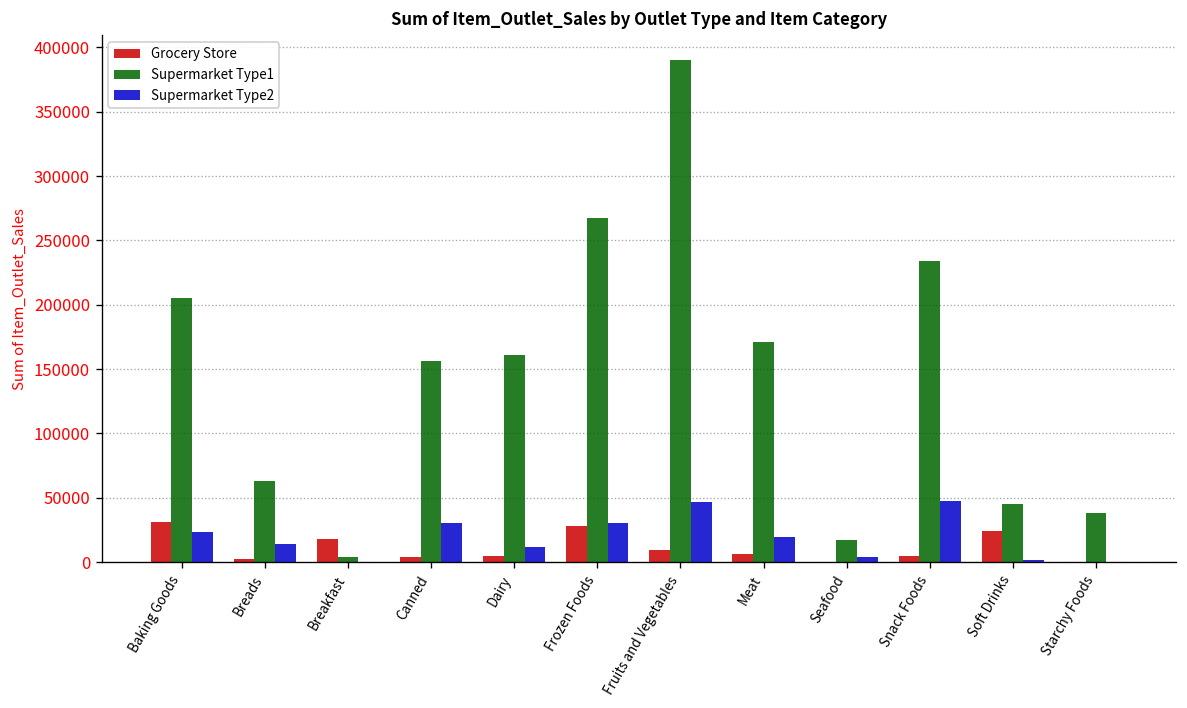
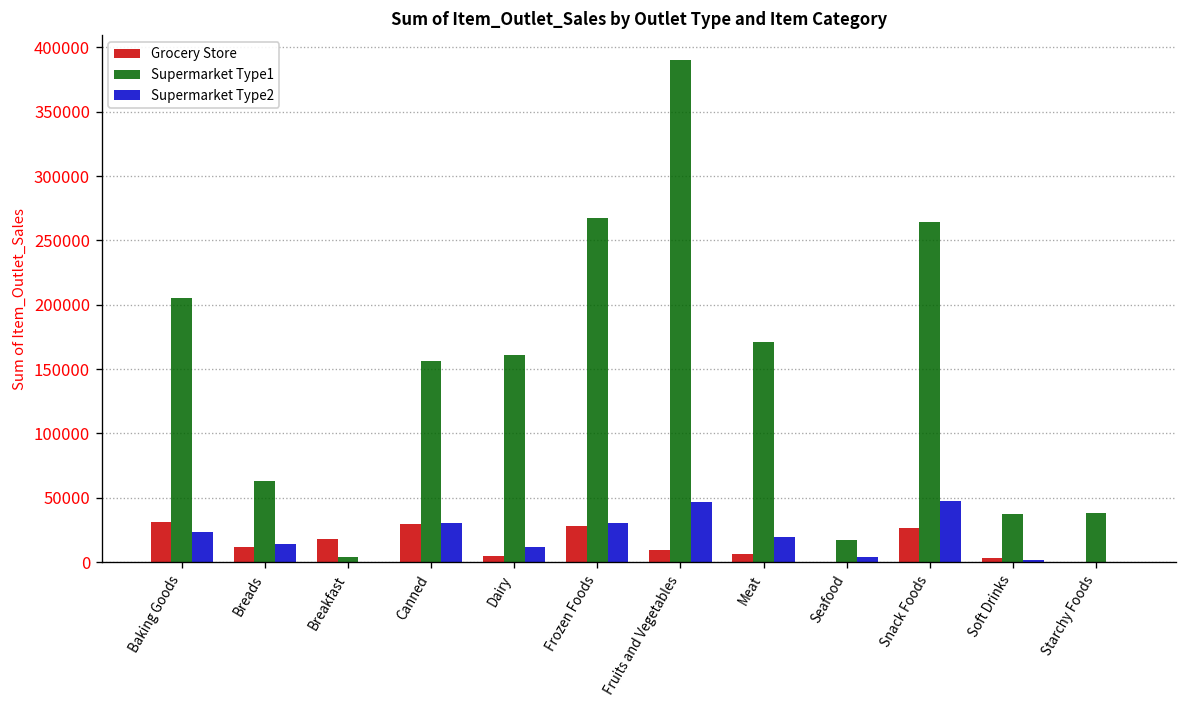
  {
    "Grocery Store": {
      "Baking Goods": 32000,
-     "Breads": 2000,
+     "Breads": 11000,
      "Breakfast": 18000,
-     "Canned": 4000,
+     "Canned": 30000,
      "Dairy": 5000,
      "Frozen Foods": 28000,
      "Fruits and Vegetables": 9000,
      "Meat": 7000,
-     "Snack Foods": 5000,
-     "Soft Drinks": 24000
+     "Snack Foods": 27000,
+     "Soft Drinks": 3000
    },
    "Supermarket Type1": {
      "Baking Goods": 205000,
      "Breads": 63000,
      "Breakfast": 4000,
      "Canned": 156000,
      "Dairy": 161000,
      "Frozen Foods": 267000,
      "Fruits and Vegetables": 390000,
      "Meat": 171000,
      "Seafood": 17000,
-     "Snack Foods": 234000,
-     "Soft Drinks": 45000,
+     "Snack Foods": 265000,
+     "Soft Drinks": 37000,
      "Starchy Foods": 39000
    },
    "Supermarket Type2": {
      "Baking Goods": 23000,
      "Breads": 14000,
      "Breakfast": 0,
      "Canned": 30000,
      "Dairy": 12000,
      "Frozen Foods": 30000,
      "Fruits and Vegetables": 46000,
      "Meat": 19000,
      "Seafood": 4000,
      "Snack Foods": 47000,
      "Starchy Foods": 0
    }
  }
